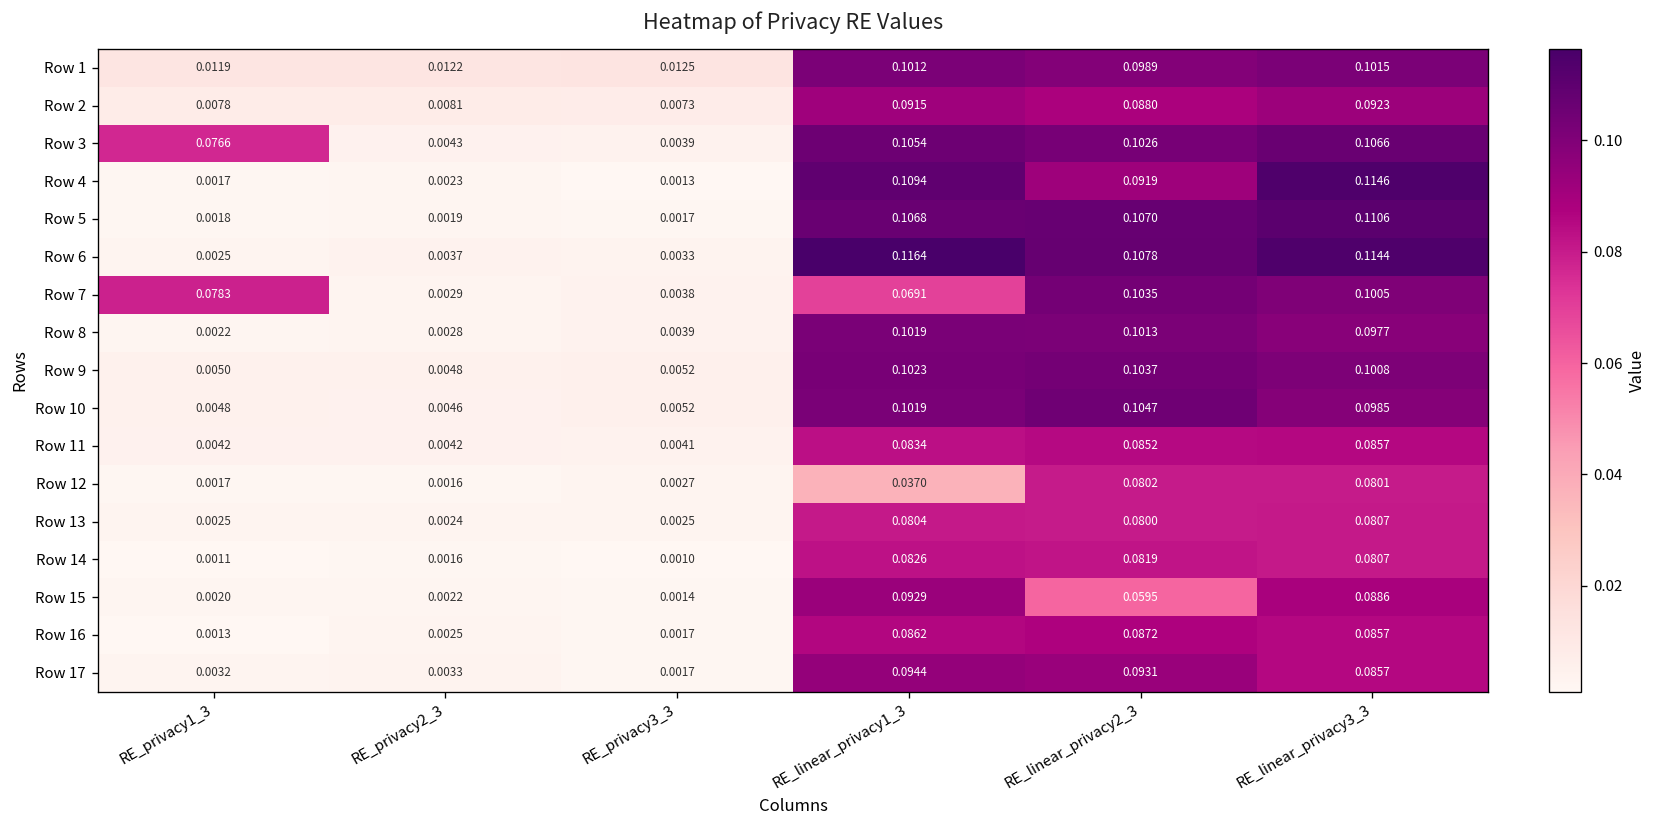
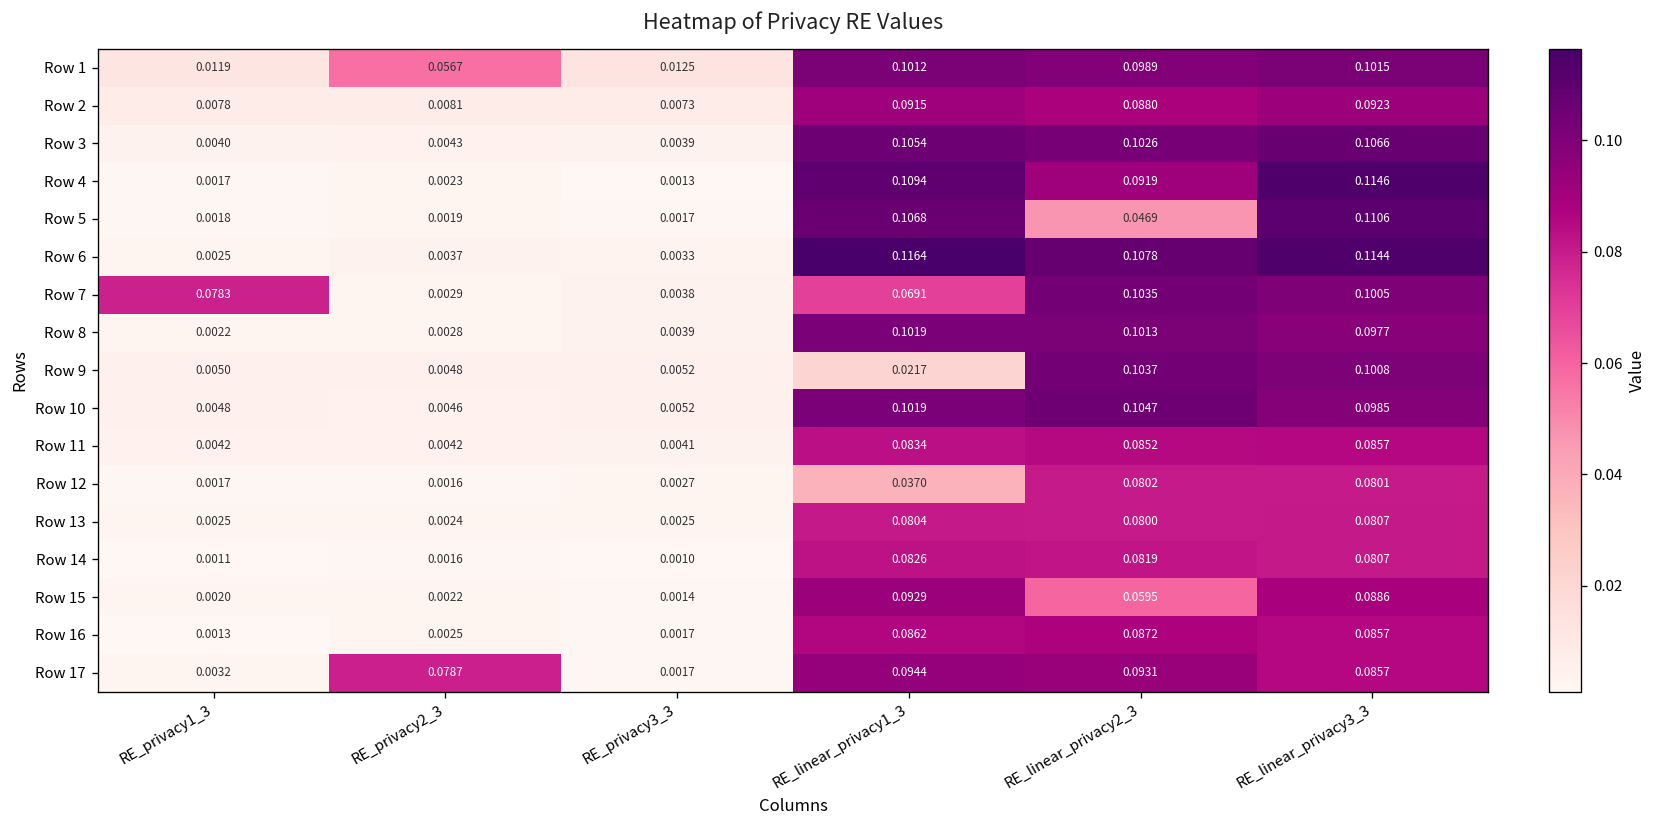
  {
    "Row 1": {
      "RE_privacy1_3": 0.0119,
-     "RE_privacy2_3": 0.0122,
+     "RE_privacy2_3": 0.0567,
      "RE_privacy3_3": 0.0125,
      "RE_linear_privacy1_3": 0.1012,
      "RE_linear_privacy2_3": 0.0989,
      "RE_linear_privacy3_3": 0.1015
    },
    "Row 2": {
      "RE_privacy1_3": 0.0078,
      "RE_privacy2_3": 0.0081,
      "RE_privacy3_3": 0.0073,
      "RE_linear_privacy1_3": 0.0915,
      "RE_linear_privacy2_3": 0.0880,
      "RE_linear_privacy3_3": 0.0923
    },
    "Row 3": {
-     "RE_privacy1_3": 0.0766,
+     "RE_privacy1_3": 0.0040,
      "RE_privacy2_3": 0.0043,
      "RE_privacy3_3": 0.0039,
      "RE_linear_privacy1_3": 0.1054,
      "RE_linear_privacy2_3": 0.1026,
      "RE_linear_privacy3_3": 0.1066
    },
    "Row 4": {
      "RE_privacy1_3": 0.0017,
      "RE_privacy2_3": 0.0023,
      "RE_privacy3_3": 0.0013,
      "RE_linear_privacy1_3": 0.1094,
      "RE_linear_privacy2_3": 0.0919,
      "RE_linear_privacy3_3": 0.1146
    },
    "Row 5": {
      "RE_privacy1_3": 0.0018,
      "RE_privacy2_3": 0.0019,
      "RE_privacy3_3": 0.0017,
      "RE_linear_privacy1_3": 0.1068,
-     "RE_linear_privacy2_3": 0.1070,
+     "RE_linear_privacy2_3": 0.0469,
      "RE_linear_privacy3_3": 0.1106
    },
    "Row 6": {
      "RE_privacy1_3": 0.0025,
      "RE_privacy2_3": 0.0037,
      "RE_privacy3_3": 0.0033,
      "RE_linear_privacy1_3": 0.1164,
      "RE_linear_privacy2_3": 0.1078,
      "RE_linear_privacy3_3": 0.1144
    },
    "Row 7": {
      "RE_privacy1_3": 0.0783,
      "RE_privacy2_3": 0.0029,
      "RE_privacy3_3": 0.0038,
      "RE_linear_privacy1_3": 0.0691,
      "RE_linear_privacy2_3": 0.1035,
      "RE_linear_privacy3_3": 0.1005
    },
    "Row 8": {
      "RE_privacy1_3": 0.0022,
      "RE_privacy2_3": 0.0028,
      "RE_privacy3_3": 0.0039,
      "RE_linear_privacy1_3": 0.1019,
      "RE_linear_privacy2_3": 0.1013,
      "RE_linear_privacy3_3": 0.0977
    },
    "Row 9": {
      "RE_privacy1_3": 0.0050,
      "RE_privacy2_3": 0.0048,
      "RE_privacy3_3": 0.0052,
-     "RE_linear_privacy1_3": 0.1023,
+     "RE_linear_privacy1_3": 0.0217,
      "RE_linear_privacy2_3": 0.1037,
      "RE_linear_privacy3_3": 0.1008
    },
    "Row 10": {
      "RE_privacy1_3": 0.0048,
      "RE_privacy2_3": 0.0046,
      "RE_privacy3_3": 0.0052,
      "RE_linear_privacy1_3": 0.1019,
      "RE_linear_privacy2_3": 0.1047,
      "RE_linear_privacy3_3": 0.0985
    },
    "Row 11": {
      "RE_privacy1_3": 0.0042,
      "RE_privacy2_3": 0.0042,
      "RE_privacy3_3": 0.0041,
      "RE_linear_privacy1_3": 0.0834,
      "RE_linear_privacy2_3": 0.0852,
      "RE_linear_privacy3_3": 0.0857
    },
    "Row 12": {
      "RE_privacy1_3": 0.0017,
      "RE_privacy2_3": 0.0016,
      "RE_privacy3_3": 0.0027,
      "RE_linear_privacy1_3": 0.0370,
      "RE_linear_privacy2_3": 0.0802,
      "RE_linear_privacy3_3": 0.0801
    },
    "Row 13": {
      "RE_privacy1_3": 0.0025,
      "RE_privacy2_3": 0.0024,
      "RE_privacy3_3": 0.0025,
      "RE_linear_privacy1_3": 0.0804,
      "RE_linear_privacy2_3": 0.0800,
      "RE_linear_privacy3_3": 0.0807
    },
    "Row 14": {
      "RE_privacy1_3": 0.0011,
      "RE_privacy2_3": 0.0016,
      "RE_privacy3_3": 0.0010,
      "RE_linear_privacy1_3": 0.0826,
      "RE_linear_privacy2_3": 0.0819,
      "RE_linear_privacy3_3": 0.0807
    },
    "Row 15": {
      "RE_privacy1_3": 0.0020,
      "RE_privacy2_3": 0.0022,
      "RE_privacy3_3": 0.0014,
      "RE_linear_privacy1_3": 0.0929,
      "RE_linear_privacy2_3": 0.0595,
      "RE_linear_privacy3_3": 0.0886
    },
    "Row 16": {
      "RE_privacy1_3": 0.0013,
      "RE_privacy2_3": 0.0025,
      "RE_privacy3_3": 0.0017,
      "RE_linear_privacy1_3": 0.0862,
      "RE_linear_privacy2_3": 0.0872,
      "RE_linear_privacy3_3": 0.0857
    },
    "Row 17": {
      "RE_privacy1_3": 0.0032,
-     "RE_privacy2_3": 0.0033,
+     "RE_privacy2_3": 0.0787,
      "RE_privacy3_3": 0.0017,
      "RE_linear_privacy1_3": 0.0944,
      "RE_linear_privacy2_3": 0.0931,
      "RE_linear_privacy3_3": 0.0857
    }
  }
